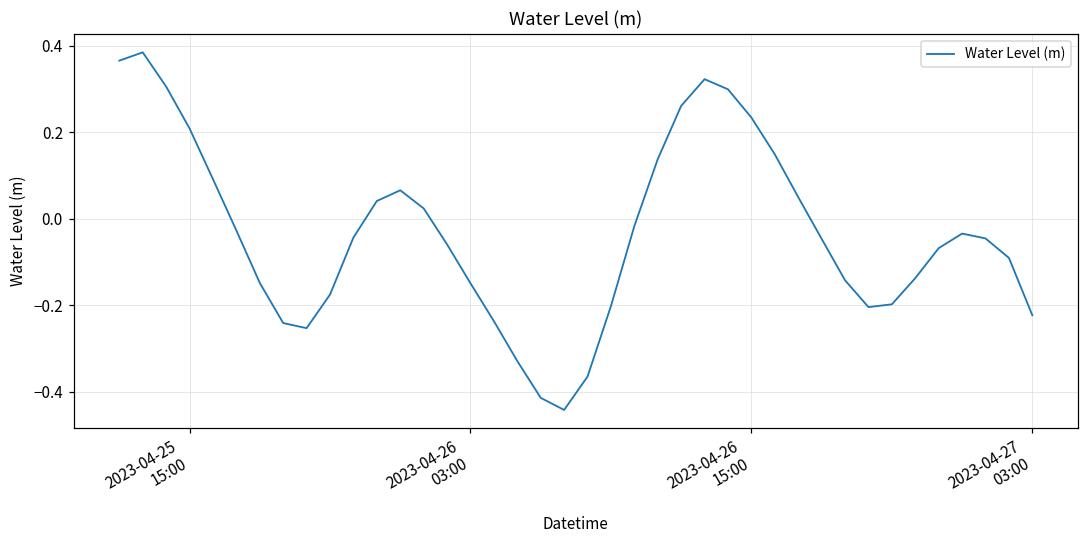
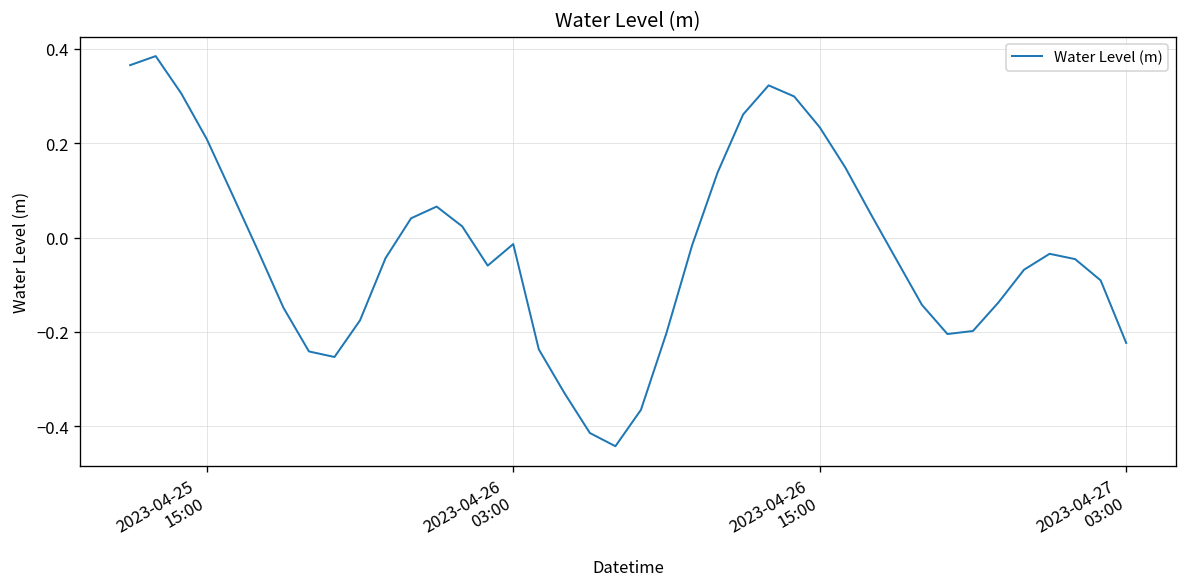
  {
    "2023-04-25 15:00": 0.21,
-   "2023-04-26 03:00": -0.15,
+   "2023-04-26 03:00": -0.01,
    "2023-04-26 15:00": 0.23,
    "2023-04-27 03:00": -0.22
  }
